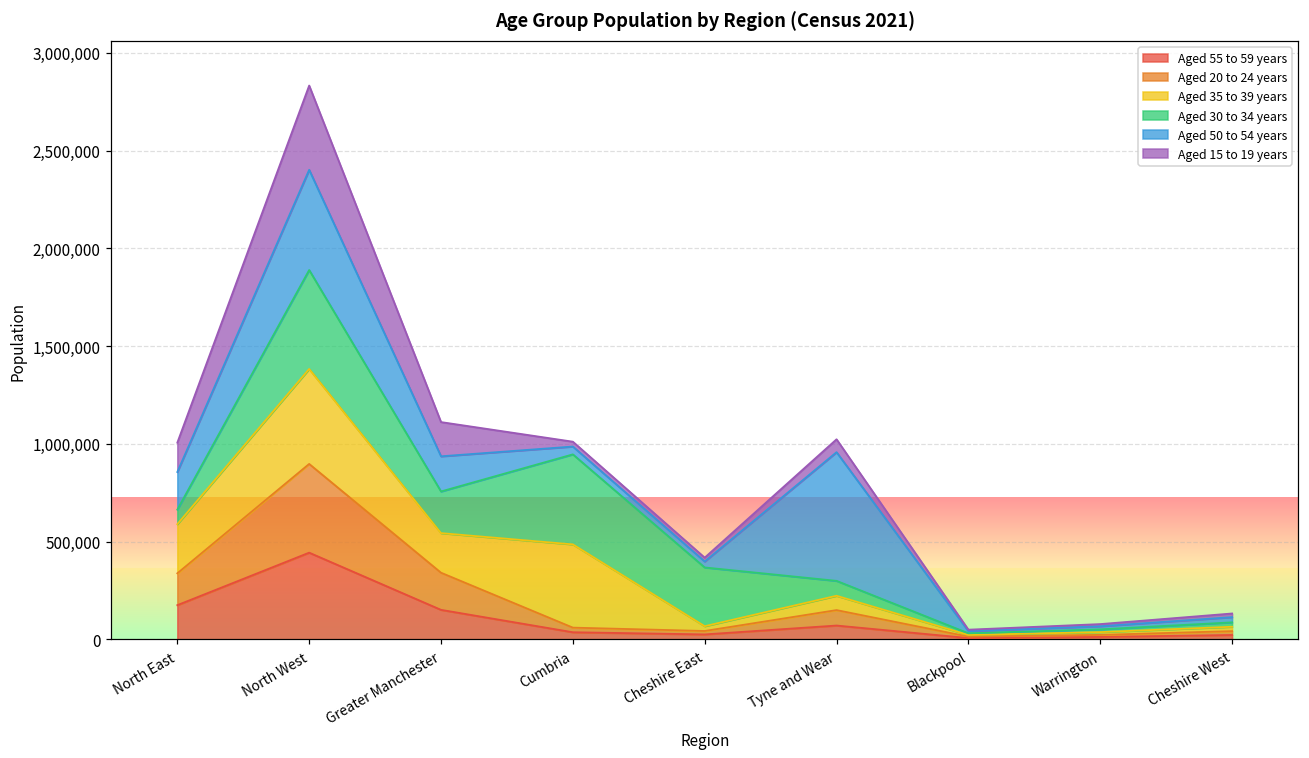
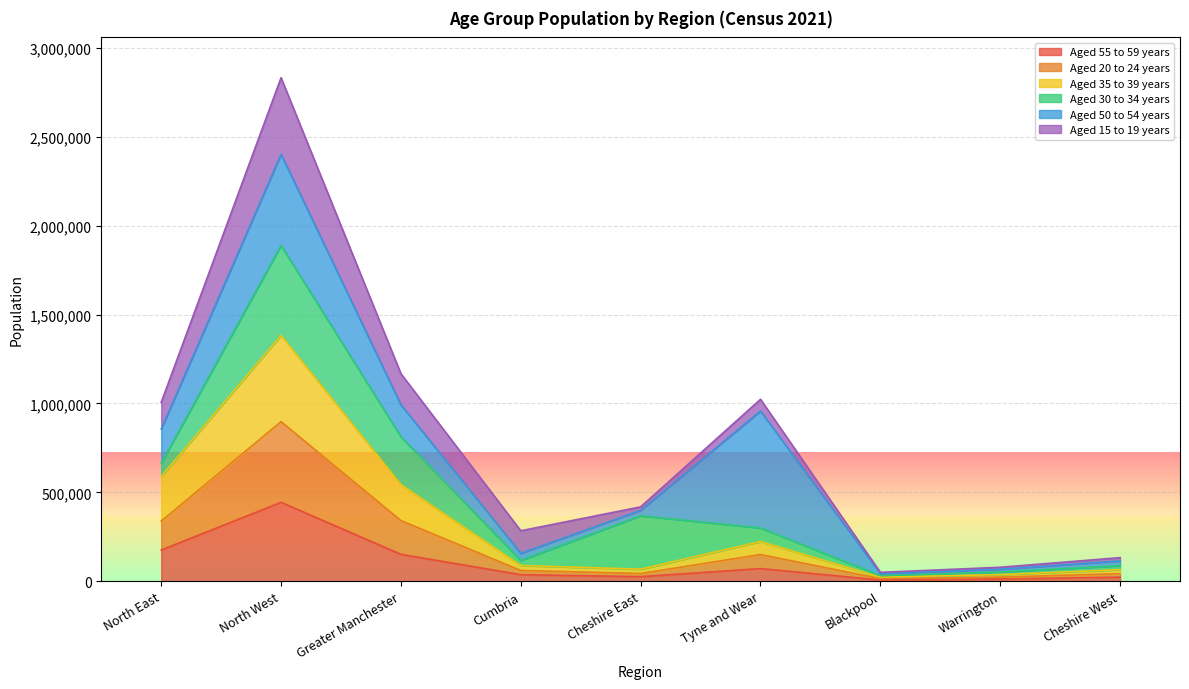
  {
    "Aged 35 to 39 years": {
      "North East": "250,000",
      "North West": "490,000",
      "Greater Manchester": "200,000",
-     "Cumbria": "430,000",
+     "Cumbria": "30,000",
      "Cheshire East": "20,000",
      "Tyne and Wear": "70,000",
      "Cheshire West": "20,000"
    },
    "Aged 30 to 34 years": {
      "North East": "70,000",
      "North West": "510,000",
-     "Greater Manchester": "210,000",
-     "Cumbria": "460,000",
+     "Greater Manchester": "270,000",
+     "Cumbria": "30,000",
      "Cheshire East": "300,000",
      "Tyne and Wear": "80,000",
      "Cheshire West": "20,000"
    },
    "Aged 50 to 54 years": {
      "North East": "190,000",
      "North West": "510,000",
      "Greater Manchester": "180,000",
      "Cumbria": "40,000",
      "Cheshire East": "30,000",
      "Tyne and Wear": "660,000",
      "Cheshire West": "30,000"
    },
    "Aged 15 to 19 years": {
      "North East": "150,000",
      "North West": "430,000",
      "Greater Manchester": "180,000",
-     "Cumbria": "20,000",
+     "Cumbria": "130,000",
      "Cheshire East": "20,000",
      "Tyne and Wear": "70,000",
      "Cheshire West": "20,000"
    }
  }
